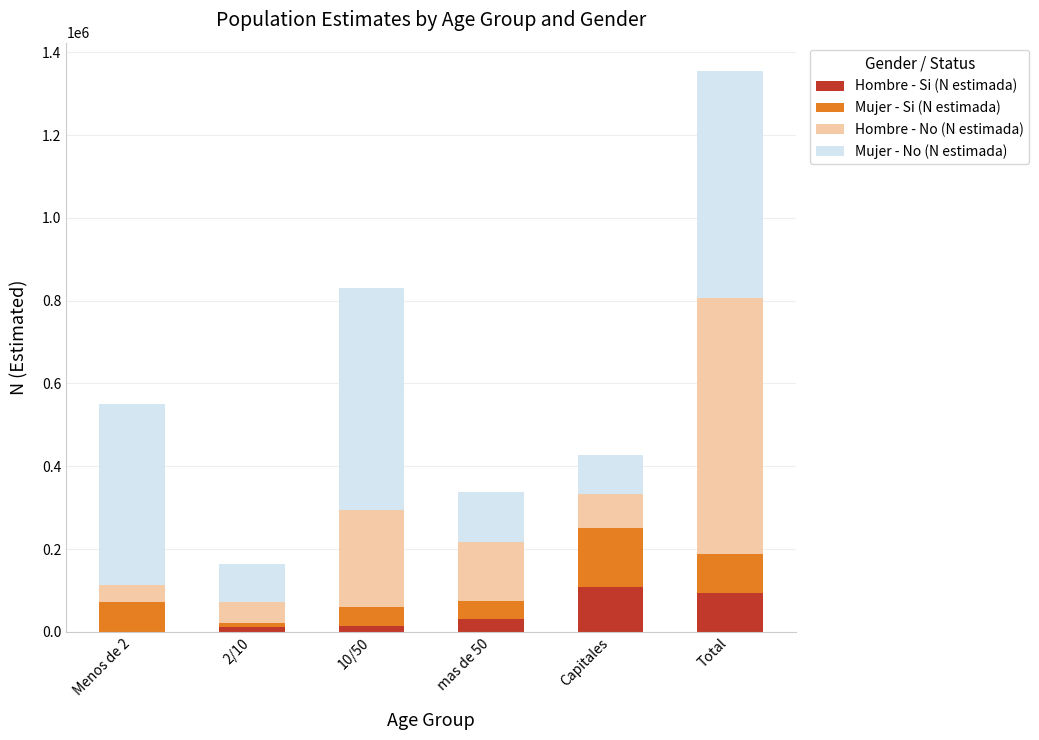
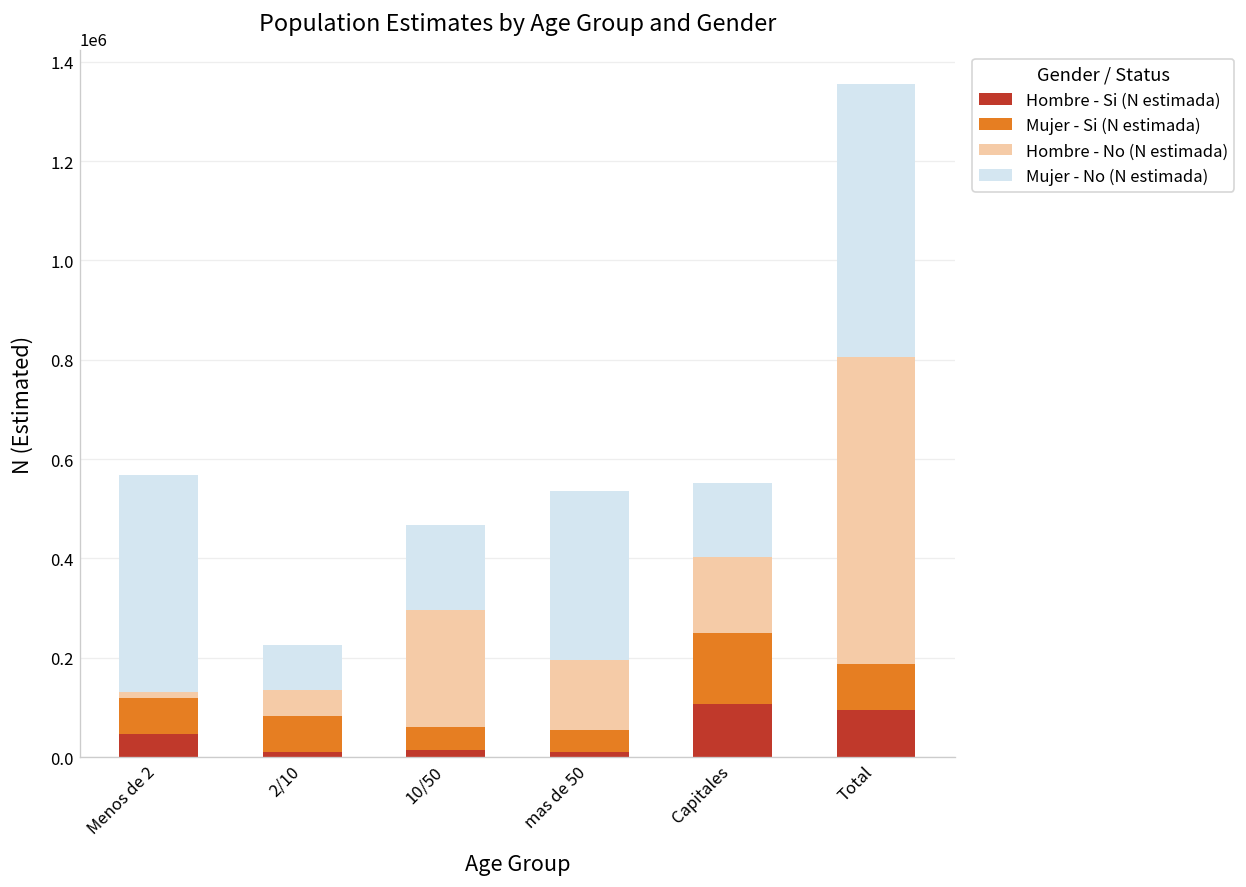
  {
    "Hombre - Si (N estimada)": {
-     "Menos de 2": 0,
+     "Menos de 2": 50000,
      "2/10": 10000,
      "10/50": 10000,
-     "mas de 50": 30000,
+     "mas de 50": 10000,
      "Capitales": 110000,
      "Total": 90000
    },
    "Mujer - Si (N estimada)": {
      "Menos de 2": 70000,
-     "2/10": 10000,
+     "2/10": 70000,
      "10/50": 50000,
      "mas de 50": 40000,
      "Capitales": 140000,
      "Total": 90000
    },
    "Hombre - No (N estimada)": {
-     "Menos de 2": 40000,
+     "Menos de 2": 10000,
      "2/10": 50000,
      "10/50": 240000,
      "mas de 50": 140000,
-     "Capitales": 80000,
+     "Capitales": 150000,
      "Total": 620000
    },
    "Mujer - No (N estimada)": {
      "Menos de 2": 440000,
      "2/10": 90000,
-     "10/50": 530000,
-     "mas de 50": 120000,
-     "Capitales": 100000,
+     "10/50": 170000,
+     "mas de 50": 340000,
+     "Capitales": 150000,
      "Total": 550000
    }
  }
